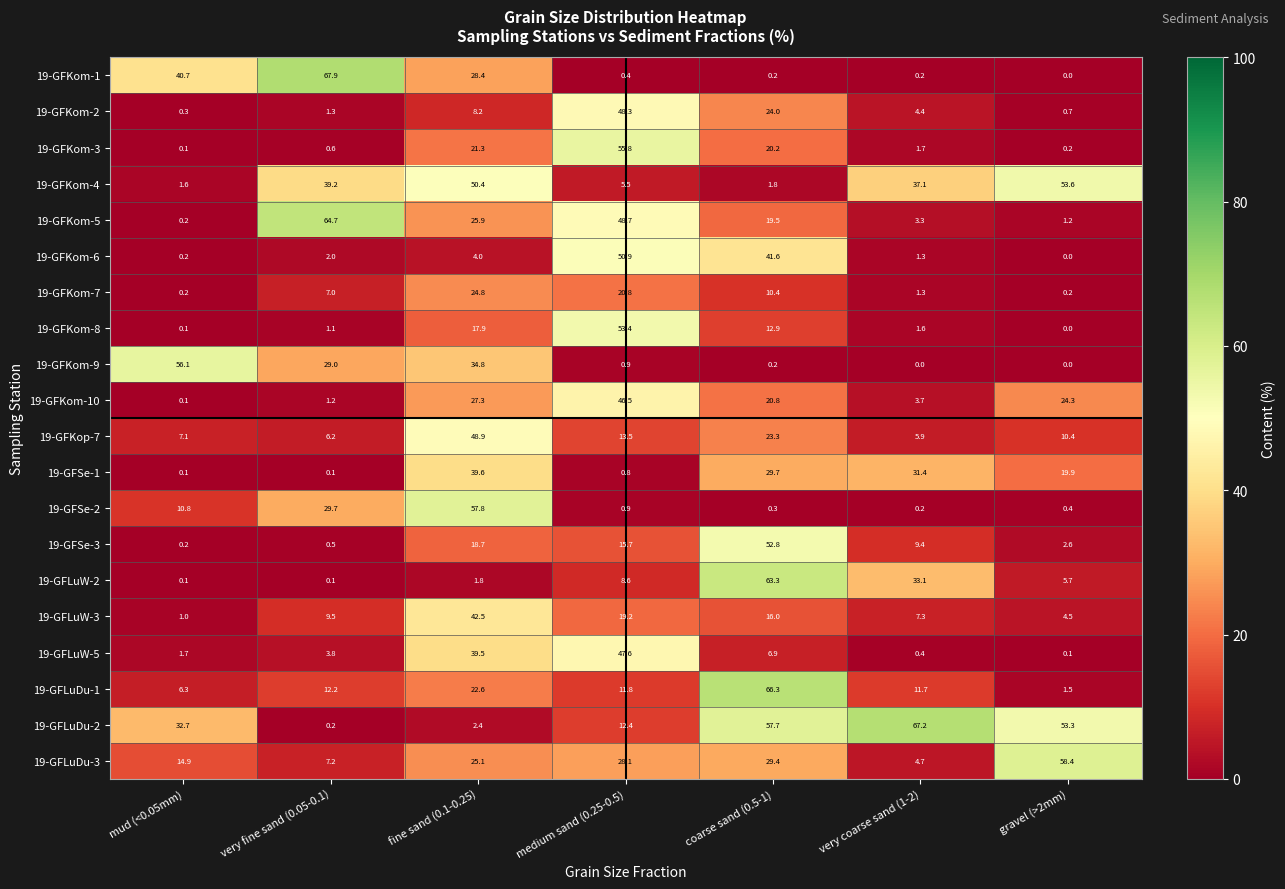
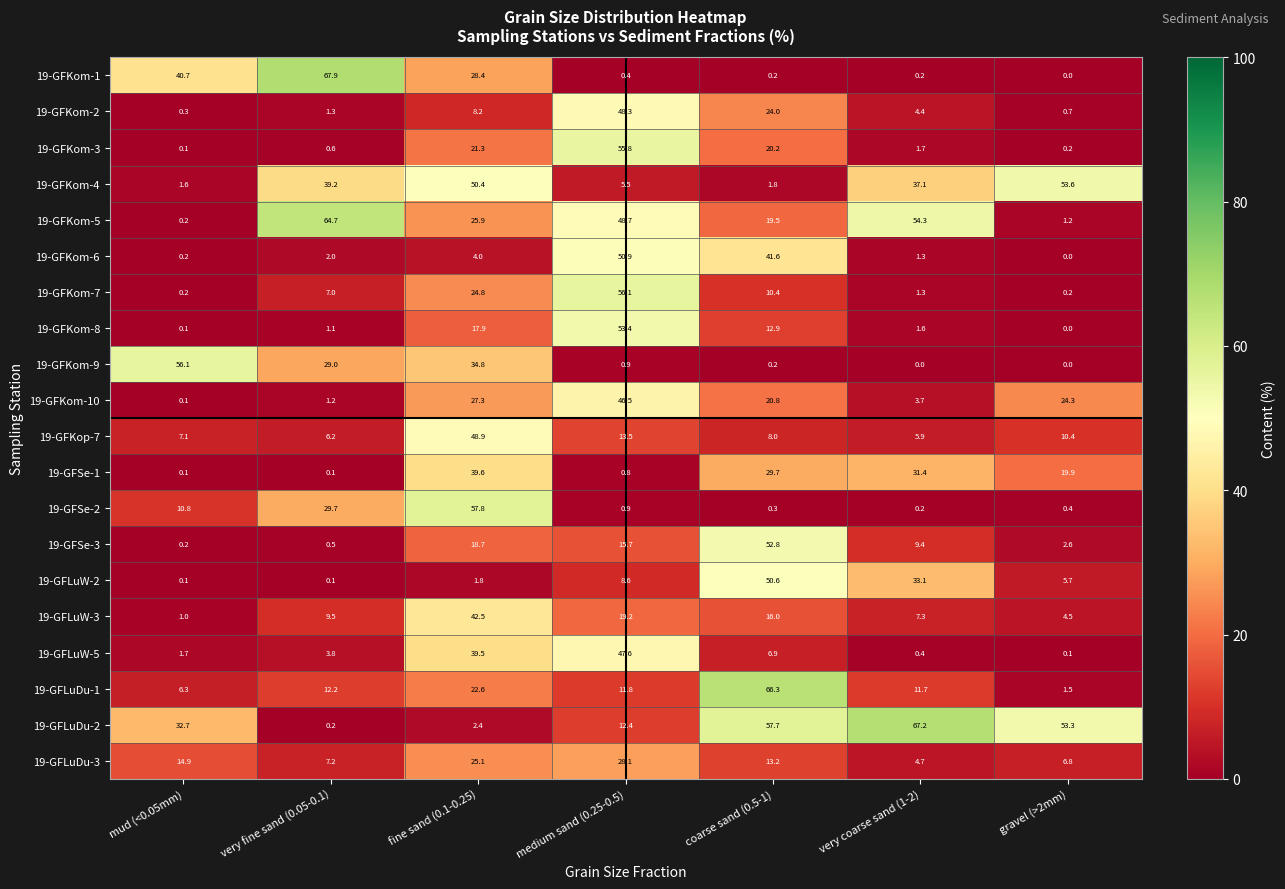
  {
    "19-GFKom-1": {
      "mud (<0.05mm)": 40.7,
      "very fine sand (0.05-0.1)": 67.9,
      "fine sand (0.1-0.25)": 28.4,
      "medium sand (0.25-0.5)": 0.4,
      "coarse sand (0.5-1)": 0.2,
      "very coarse sand (1-2)": 0.2,
      "gravel (>2mm)": 0.0
    },
    "19-GFKom-2": {
      "mud (<0.05mm)": 0.3,
      "very fine sand (0.05-0.1)": 1.3,
      "fine sand (0.1-0.25)": 8.2,
      "medium sand (0.25-0.5)": 48.3,
      "coarse sand (0.5-1)": 24.0,
      "very coarse sand (1-2)": 4.4,
      "gravel (>2mm)": 0.7
    },
    "19-GFKom-3": {
      "mud (<0.05mm)": 0.1,
      "very fine sand (0.05-0.1)": 0.6,
      "fine sand (0.1-0.25)": 21.3,
      "medium sand (0.25-0.5)": 55.8,
      "coarse sand (0.5-1)": 20.2,
      "very coarse sand (1-2)": 1.7,
      "gravel (>2mm)": 0.2
    },
    "19-GFKom-4": {
      "mud (<0.05mm)": 1.6,
      "very fine sand (0.05-0.1)": 39.2,
      "fine sand (0.1-0.25)": 50.4,
      "medium sand (0.25-0.5)": 5.5,
      "coarse sand (0.5-1)": 1.8,
      "very coarse sand (1-2)": 37.1,
      "gravel (>2mm)": 53.6
    },
    "19-GFKom-5": {
      "mud (<0.05mm)": 0.2,
      "very fine sand (0.05-0.1)": 64.7,
      "fine sand (0.1-0.25)": 25.9,
      "medium sand (0.25-0.5)": 48.7,
      "coarse sand (0.5-1)": 19.5,
-     "very coarse sand (1-2)": 3.3,
+     "very coarse sand (1-2)": 54.3,
      "gravel (>2mm)": 1.2
    },
    "19-GFKom-6": {
      "mud (<0.05mm)": 0.2,
      "very fine sand (0.05-0.1)": 2.0,
      "fine sand (0.1-0.25)": 4.0,
      "medium sand (0.25-0.5)": 50.9,
      "coarse sand (0.5-1)": 41.6,
      "very coarse sand (1-2)": 1.3,
      "gravel (>2mm)": 0.0
    },
    "19-GFKom-7": {
      "mud (<0.05mm)": 0.2,
      "very fine sand (0.05-0.1)": 7.0,
      "fine sand (0.1-0.25)": 24.8,
-     "medium sand (0.25-0.5)": 20.8,
+     "medium sand (0.25-0.5)": 56.1,
      "coarse sand (0.5-1)": 10.4,
      "very coarse sand (1-2)": 1.3,
      "gravel (>2mm)": 0.2
    },
    "19-GFKom-8": {
      "mud (<0.05mm)": 0.1,
      "very fine sand (0.05-0.1)": 1.1,
      "fine sand (0.1-0.25)": 17.9,
      "medium sand (0.25-0.5)": 53.4,
      "coarse sand (0.5-1)": 12.9,
      "very coarse sand (1-2)": 1.6,
      "gravel (>2mm)": 0.0
    },
    "19-GFKom-9": {
      "mud (<0.05mm)": 56.1,
      "very fine sand (0.05-0.1)": 29.0,
      "fine sand (0.1-0.25)": 34.8,
      "medium sand (0.25-0.5)": 0.9,
      "coarse sand (0.5-1)": 0.2,
      "very coarse sand (1-2)": 0.0,
      "gravel (>2mm)": 0.0
    },
    "19-GFKom-10": {
      "mud (<0.05mm)": 0.1,
      "very fine sand (0.05-0.1)": 1.2,
      "fine sand (0.1-0.25)": 27.3,
      "medium sand (0.25-0.5)": 46.5,
      "coarse sand (0.5-1)": 20.8,
      "very coarse sand (1-2)": 3.7,
      "gravel (>2mm)": 24.3
    },
    "19-GFKop-7": {
      "mud (<0.05mm)": 7.1,
      "very fine sand (0.05-0.1)": 6.2,
      "fine sand (0.1-0.25)": 48.9,
      "medium sand (0.25-0.5)": 13.5,
-     "coarse sand (0.5-1)": 23.3,
+     "coarse sand (0.5-1)": 8.0,
      "very coarse sand (1-2)": 5.9,
      "gravel (>2mm)": 10.4
    },
    "19-GFSe-1": {
      "mud (<0.05mm)": 0.1,
      "very fine sand (0.05-0.1)": 0.1,
      "fine sand (0.1-0.25)": 39.6,
      "medium sand (0.25-0.5)": 0.8,
      "coarse sand (0.5-1)": 29.7,
      "very coarse sand (1-2)": 31.4,
      "gravel (>2mm)": 19.9
    },
    "19-GFSe-2": {
      "mud (<0.05mm)": 10.8,
      "very fine sand (0.05-0.1)": 29.7,
      "fine sand (0.1-0.25)": 57.8,
      "medium sand (0.25-0.5)": 0.9,
      "coarse sand (0.5-1)": 0.3,
      "very coarse sand (1-2)": 0.2,
      "gravel (>2mm)": 0.4
    },
    "19-GFSe-3": {
      "mud (<0.05mm)": 0.2,
      "very fine sand (0.05-0.1)": 0.5,
      "fine sand (0.1-0.25)": 18.7,
      "medium sand (0.25-0.5)": 15.7,
      "coarse sand (0.5-1)": 52.8,
      "very coarse sand (1-2)": 9.4,
      "gravel (>2mm)": 2.6
    },
    "19-GFLuW-2": {
      "mud (<0.05mm)": 0.1,
      "very fine sand (0.05-0.1)": 0.1,
      "fine sand (0.1-0.25)": 1.8,
      "medium sand (0.25-0.5)": 8.6,
-     "coarse sand (0.5-1)": 63.3,
+     "coarse sand (0.5-1)": 50.6,
      "very coarse sand (1-2)": 33.1,
      "gravel (>2mm)": 5.7
    },
    "19-GFLuW-3": {
      "mud (<0.05mm)": 1.0,
      "very fine sand (0.05-0.1)": 9.5,
      "fine sand (0.1-0.25)": 42.5,
      "medium sand (0.25-0.5)": 19.2,
      "coarse sand (0.5-1)": 16.0,
      "very coarse sand (1-2)": 7.3,
      "gravel (>2mm)": 4.5
    },
    "19-GFLuW-5": {
      "mud (<0.05mm)": 1.7,
      "very fine sand (0.05-0.1)": 3.8,
      "fine sand (0.1-0.25)": 39.5,
      "medium sand (0.25-0.5)": 47.6,
      "coarse sand (0.5-1)": 6.9,
      "very coarse sand (1-2)": 0.4,
      "gravel (>2mm)": 0.1
    },
    "19-GFLuDu-1": {
      "mud (<0.05mm)": 6.3,
      "very fine sand (0.05-0.1)": 12.2,
      "fine sand (0.1-0.25)": 22.6,
      "medium sand (0.25-0.5)": 11.8,
      "coarse sand (0.5-1)": 66.3,
      "very coarse sand (1-2)": 11.7,
      "gravel (>2mm)": 1.5
    },
    "19-GFLuDu-2": {
      "mud (<0.05mm)": 32.7,
      "very fine sand (0.05-0.1)": 0.2,
      "fine sand (0.1-0.25)": 2.4,
      "medium sand (0.25-0.5)": 12.4,
      "coarse sand (0.5-1)": 57.7,
      "very coarse sand (1-2)": 67.2,
      "gravel (>2mm)": 53.3
    },
    "19-GFLuDu-3": {
      "mud (<0.05mm)": 14.9,
      "very fine sand (0.05-0.1)": 7.2,
      "fine sand (0.1-0.25)": 25.1,
      "medium sand (0.25-0.5)": 28.1,
-     "coarse sand (0.5-1)": 29.4,
+     "coarse sand (0.5-1)": 13.2,
      "very coarse sand (1-2)": 4.7,
-     "gravel (>2mm)": 58.4
+     "gravel (>2mm)": 6.8
    }
  }
